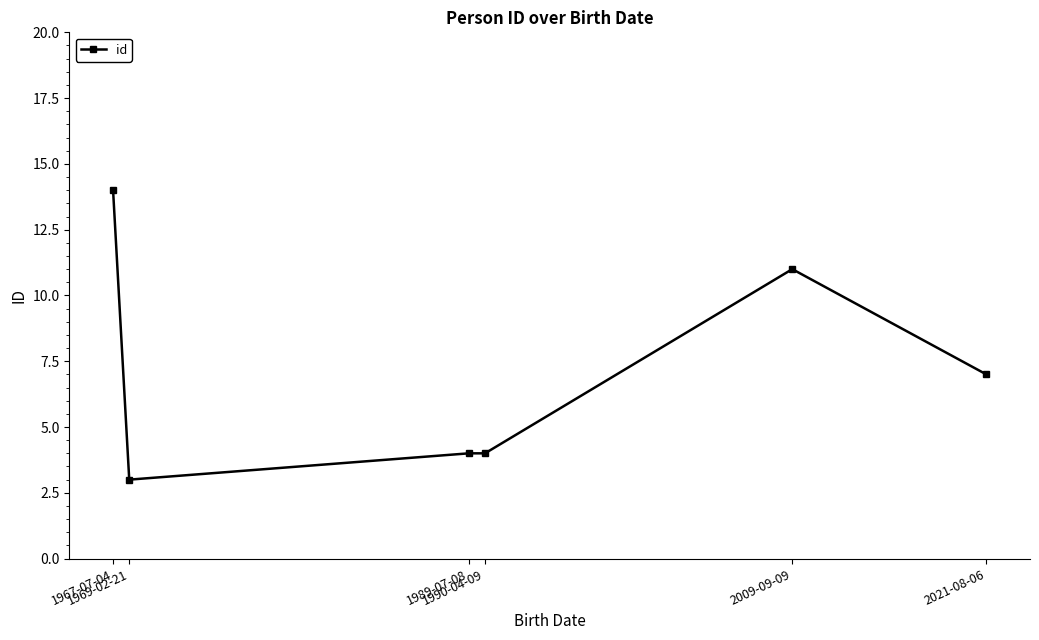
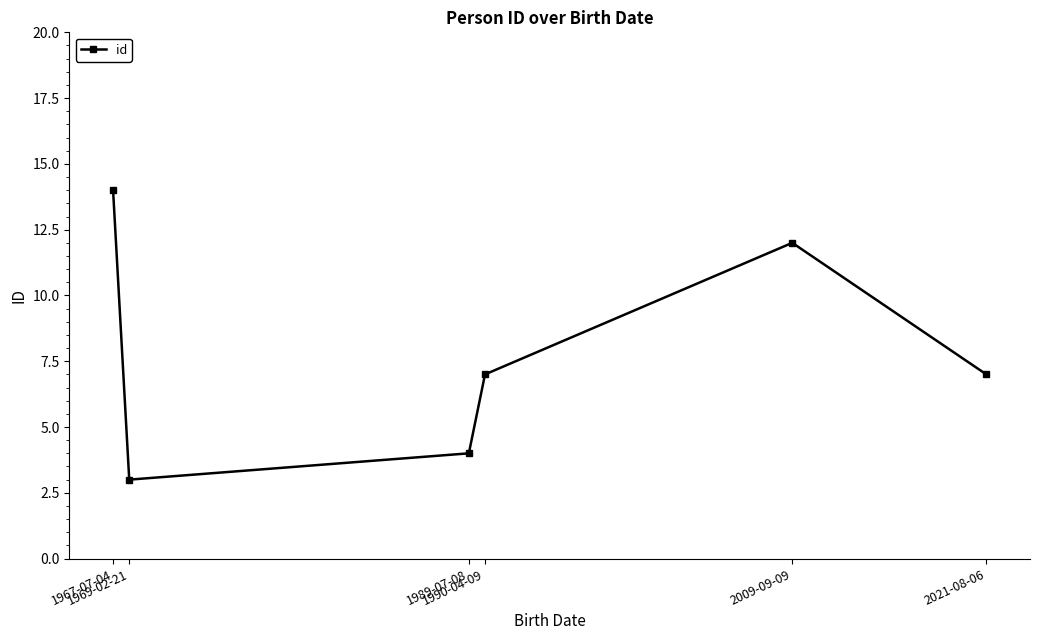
  {
    "1967-07-04": 14,
    "1969-02-21": 3,
    "1989-07-08": 4,
-   "1990-04-09": 4,
-   "2009-09-09": 11,
+   "1990-04-09": 7,
+   "2009-09-09": 12,
    "2021-08-06": 7
  }
